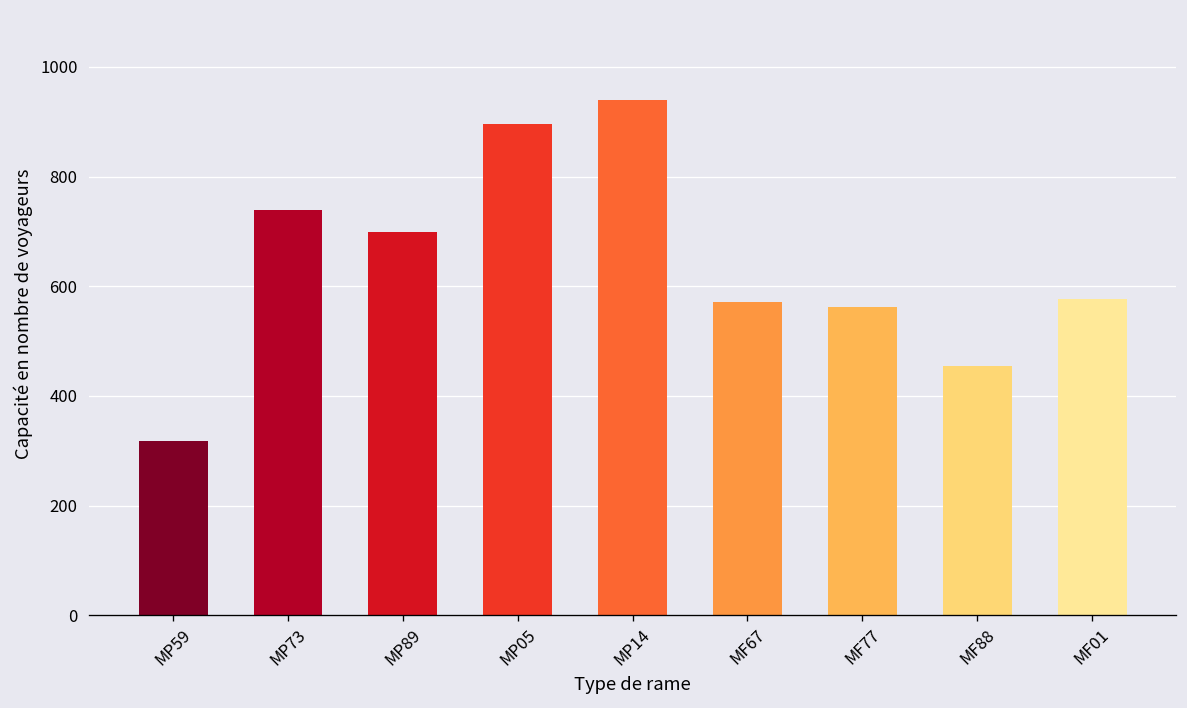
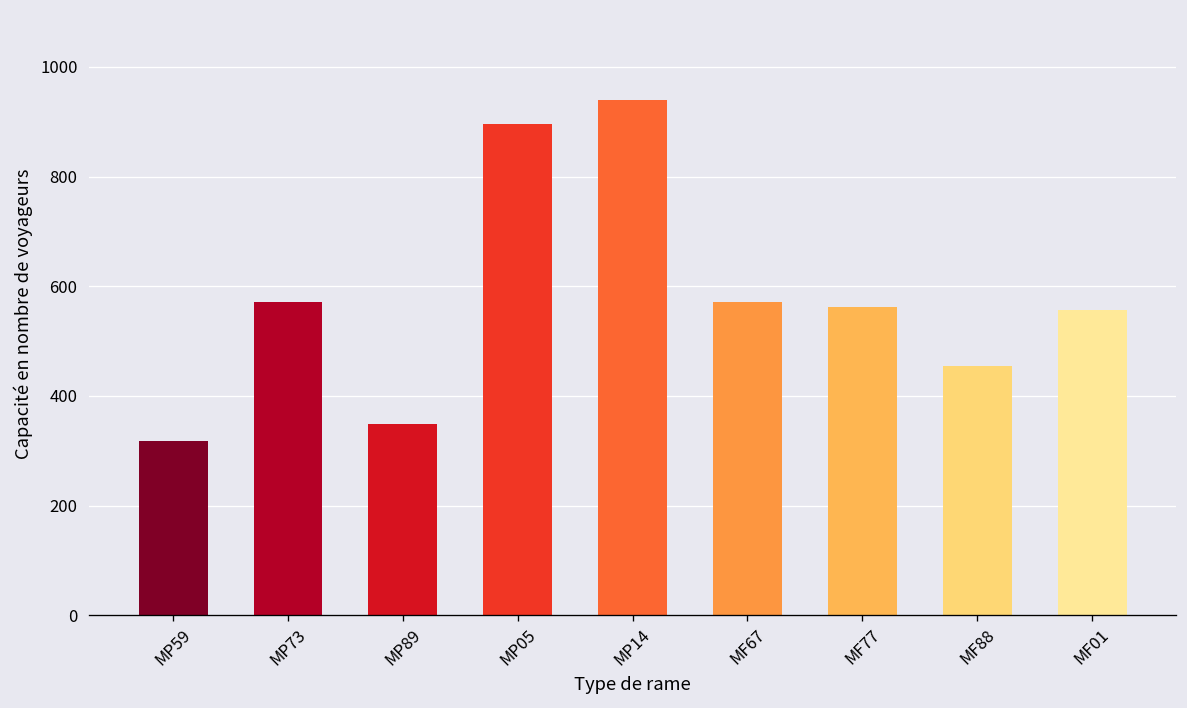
  {
    "MP59": 320,
-   "MP73": 740,
-   "MP89": 700,
+   "MP73": 570,
+   "MP89": 350,
    "MP05": 900,
    "MP14": 940,
    "MF67": 570,
    "MF77": 560,
    "MF88": 460,
-   "MF01": 580
+   "MF01": 560
  }
